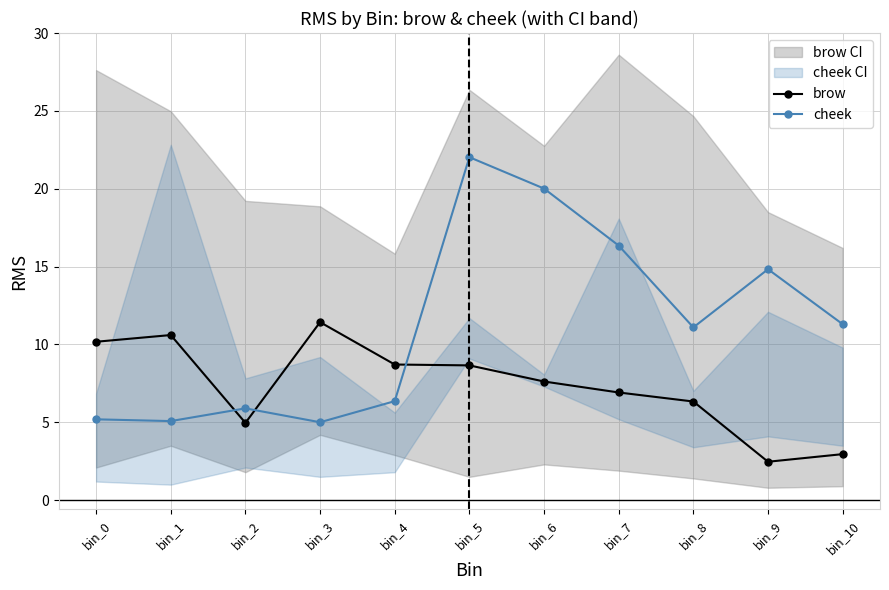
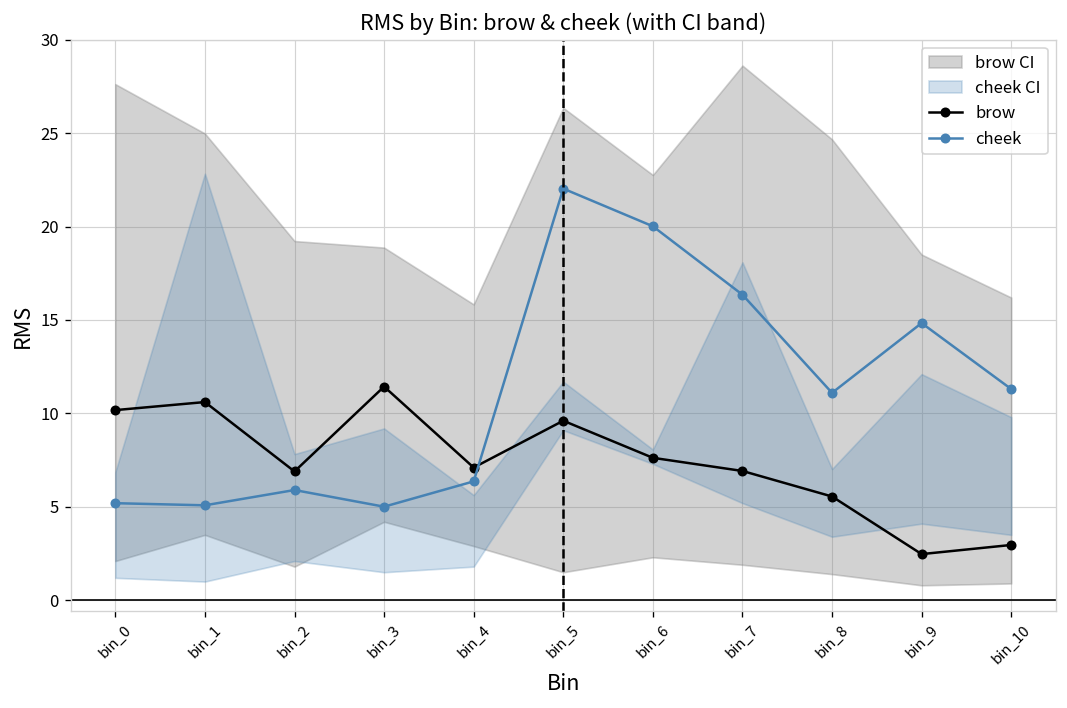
  {
    "brow": {
      "bin_0": 10.2,
      "bin_1": 10.6,
-     "bin_2": 5.0,
+     "bin_2": 6.9,
      "bin_3": 11.4,
-     "bin_4": 8.7,
-     "bin_5": 8.7,
+     "bin_4": 7.1,
+     "bin_5": 9.6,
      "bin_6": 7.6,
      "bin_7": 6.9,
-     "bin_8": 6.3,
+     "bin_8": 5.6,
      "bin_9": 2.5,
      "bin_10": 3.0
    }
  }
